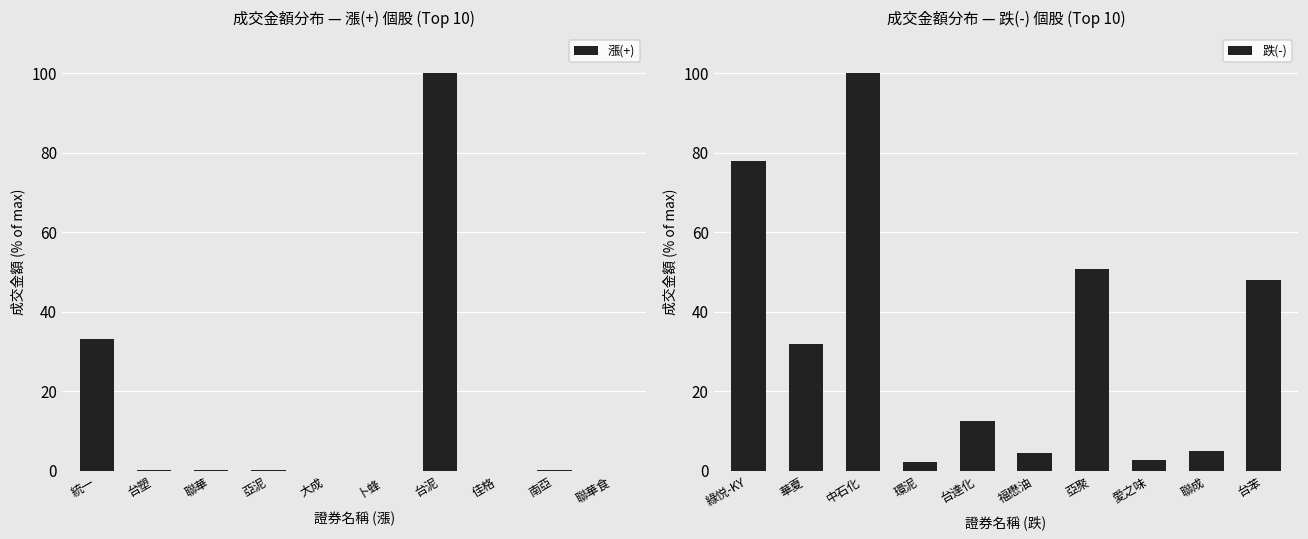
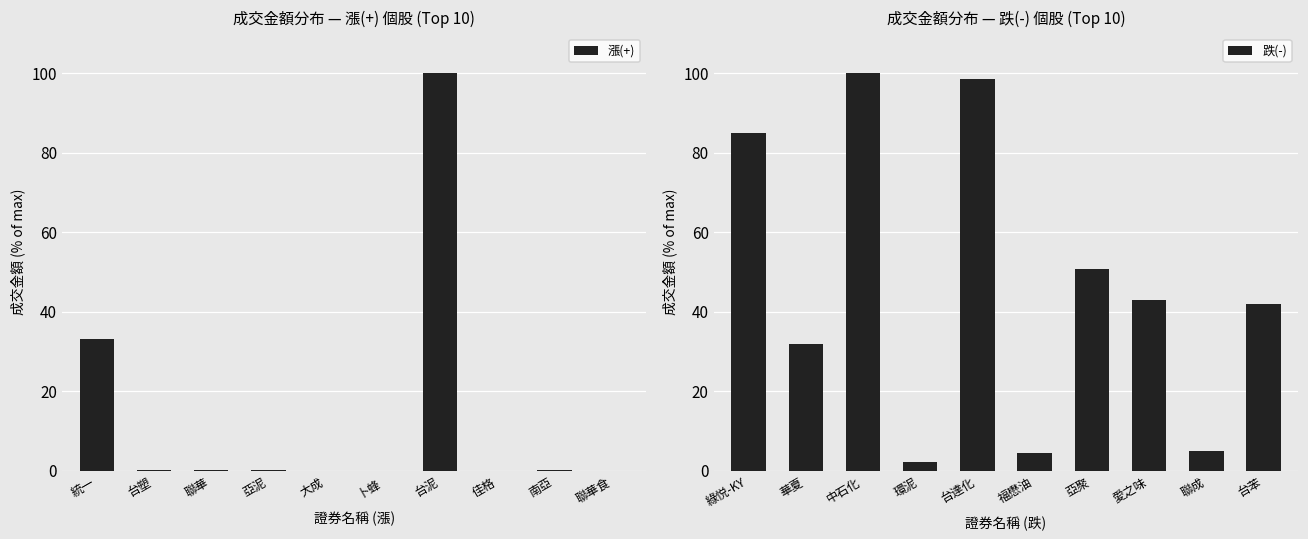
  {
    "成交金額分布 — 漲(+) 個股 (Top 10)": {
      "統一": 33,
      "台泥": 100
    },
    "成交金額分布 — 跌(-) 個股 (Top 10)": {
-     "綠悦-KY": 78,
+     "綠悦-KY": 85,
      "華夏": 32,
      "中石化": 100,
      "環泥": 2,
-     "台達化": 12,
+     "台達化": 99,
      "福懋油": 4,
      "亞聚": 51,
-     "愛之味": 3,
+     "愛之味": 43,
      "聯成": 5,
-     "台苯": 48
+     "台苯": 42
    }
  }
